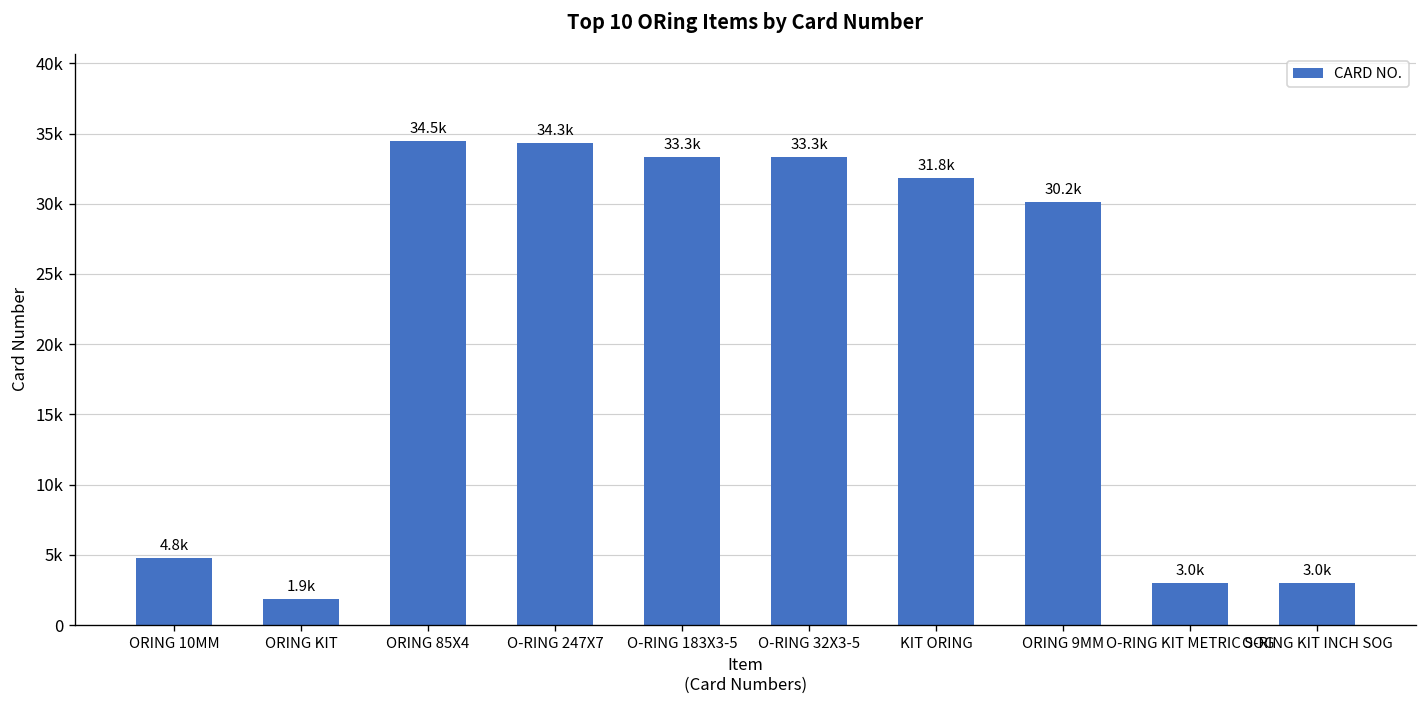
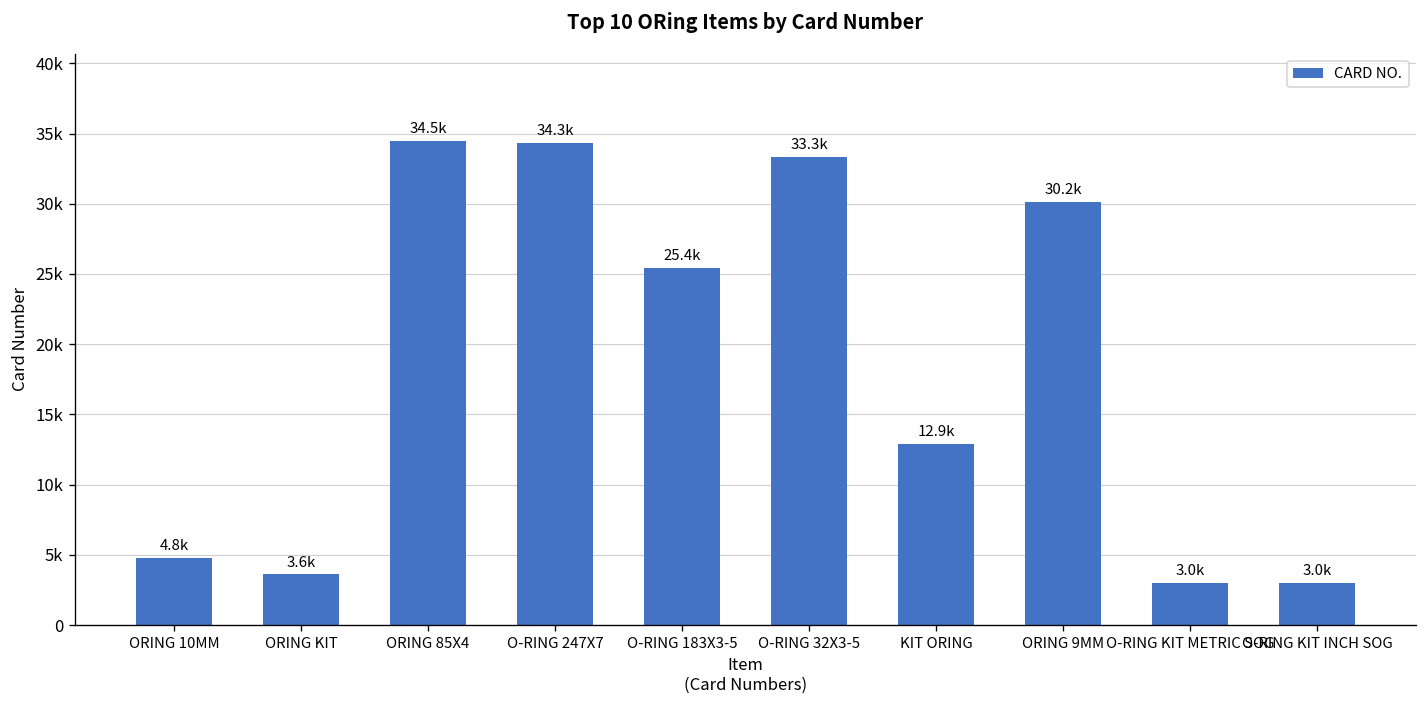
  {
    "ORING 10MM": "4.8k",
-   "ORING KIT": "1.9k",
+   "ORING KIT": "3.6k",
    "ORING 85X4": "34.5k",
    "O-RING 247X7": "34.3k",
-   "O-RING 183X3-5": "33.3k",
+   "O-RING 183X3-5": "25.4k",
    "O-RING 32X3-5": "33.3k",
-   "KIT ORING": "31.8k",
+   "KIT ORING": "12.9k",
    "ORING 9MM": "30.2k"
  }
